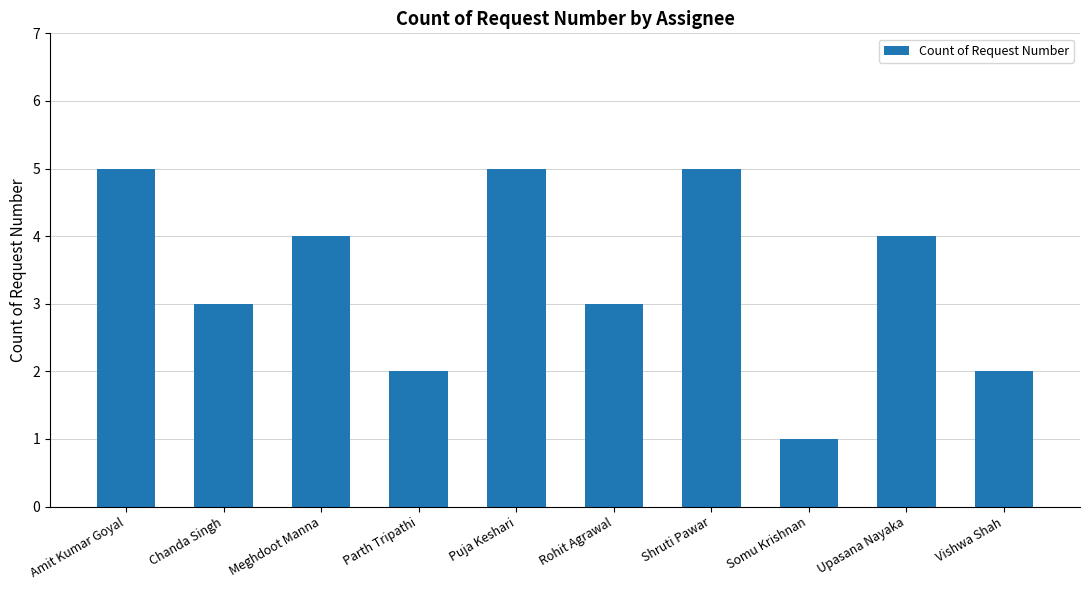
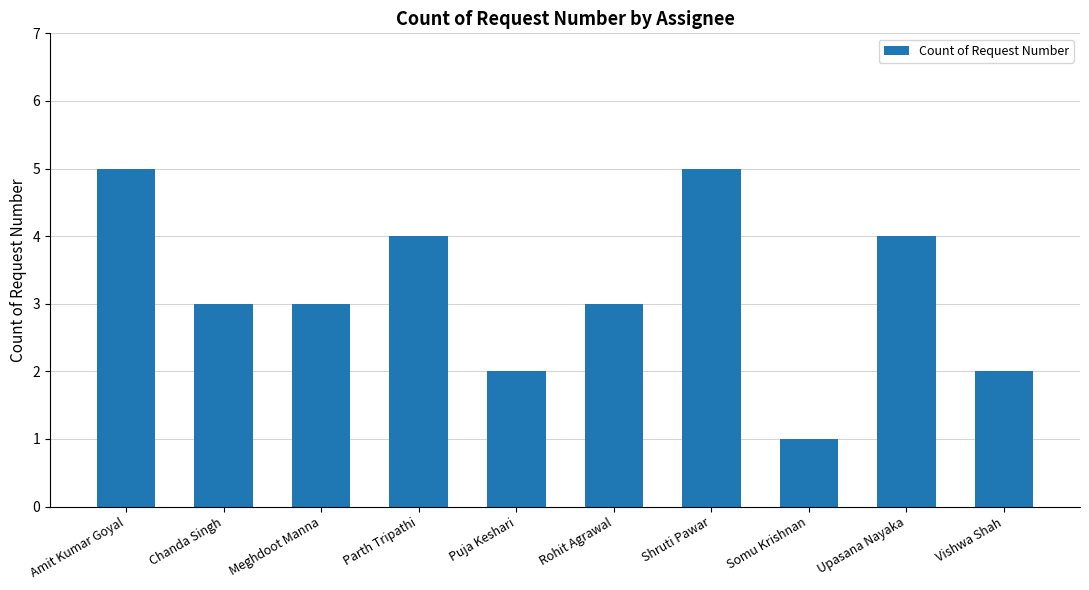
  {
    "Amit Kumar Goyal": 5,
    "Chanda Singh": 3,
-   "Meghdoot Manna": 4,
-   "Parth Tripathi": 2,
-   "Puja Keshari": 5,
+   "Meghdoot Manna": 3,
+   "Parth Tripathi": 4,
+   "Puja Keshari": 2,
    "Rohit Agrawal": 3,
    "Shruti Pawar": 5,
    "Somu Krishnan": 1,
    "Upasana Nayaka": 4,
    "Vishwa Shah": 2
  }
